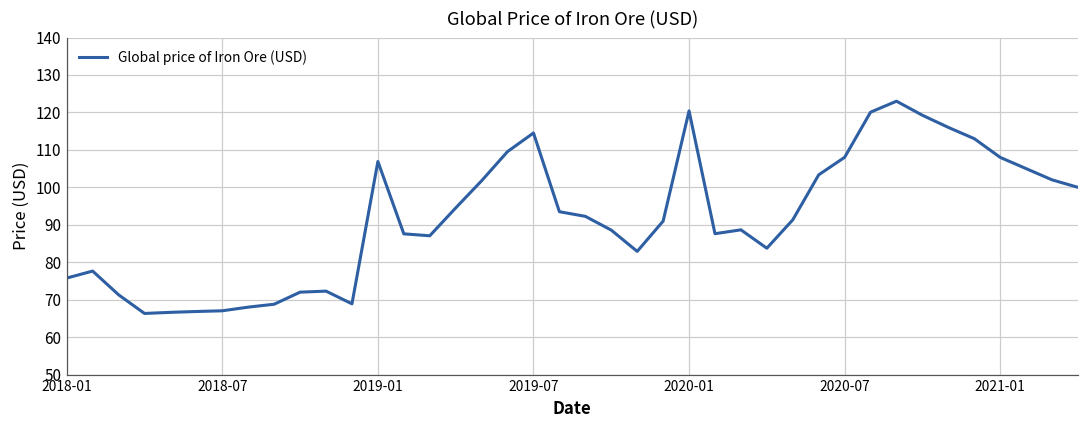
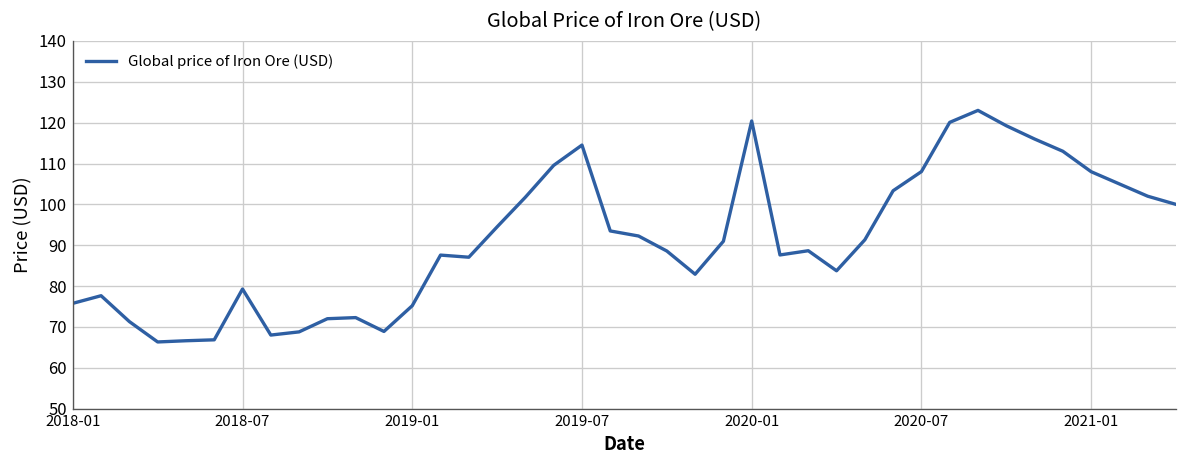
  {
    "2018-01": 76,
-   "2018-07": 67,
-   "2019-01": 107,
+   "2018-07": 79,
+   "2019-01": 75,
    "2019-07": 115,
    "2020-01": 120,
    "2020-07": 108,
    "2021-01": 108
  }
